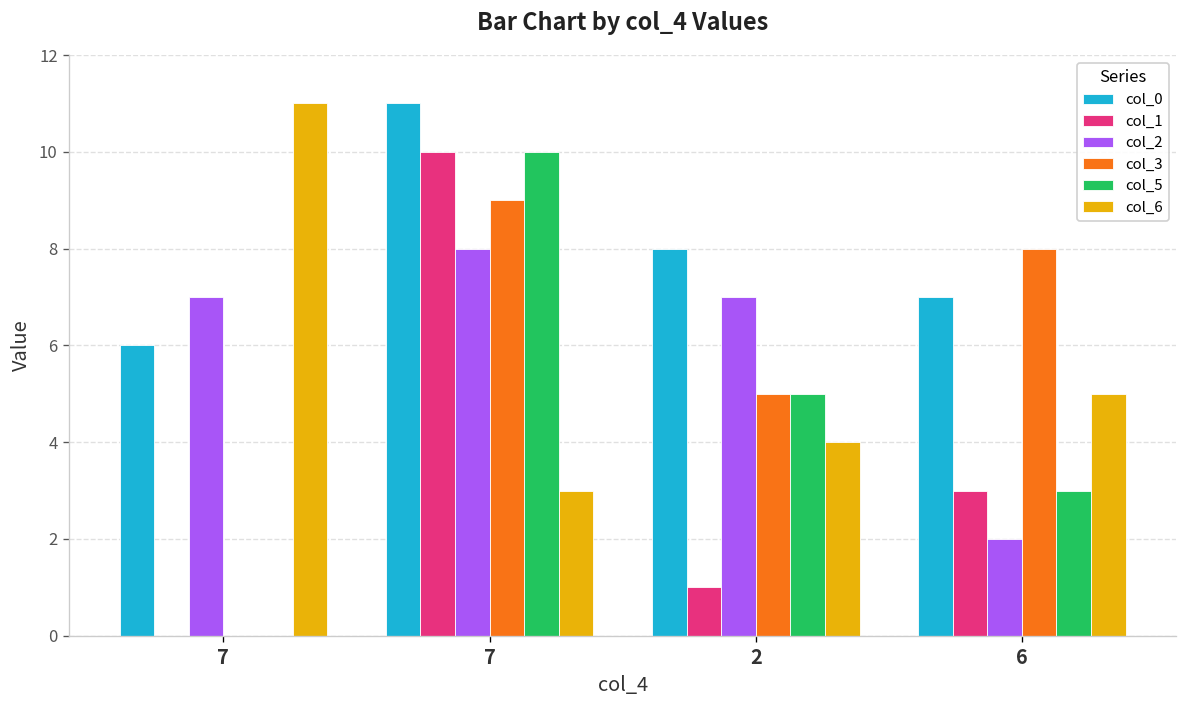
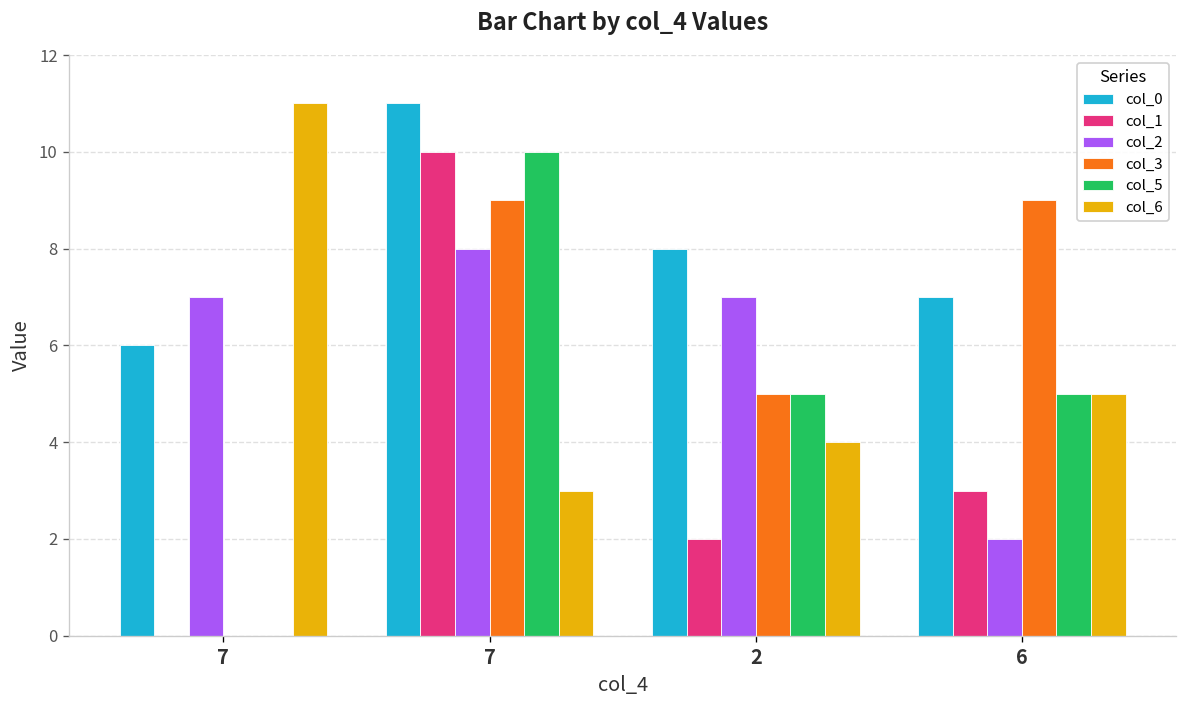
  {
    "col_0": {
      "2": 8,
      "6": 7
    },
    "col_1": {
-     "2": 1,
+     "2": 2,
      "6": 3
    },
    "col_2": {
      "2": 7,
      "6": 2
    },
    "col_3": {
      "2": 5,
-     "6": 8
+     "6": 9
    },
    "col_5": {
      "2": 5,
-     "6": 3
+     "6": 5
    },
    "col_6": {
      "2": 4,
      "6": 5
    }
  }
